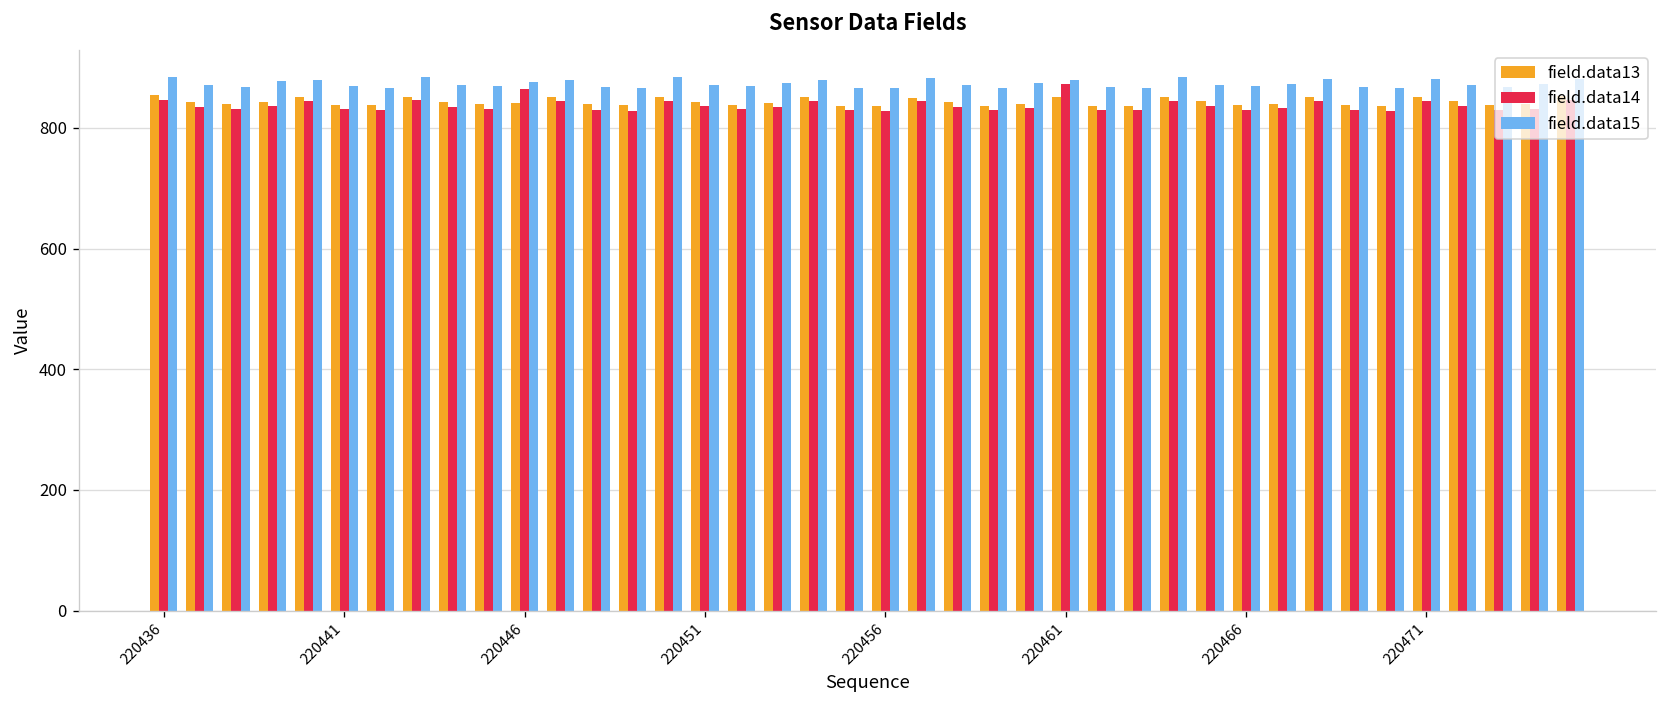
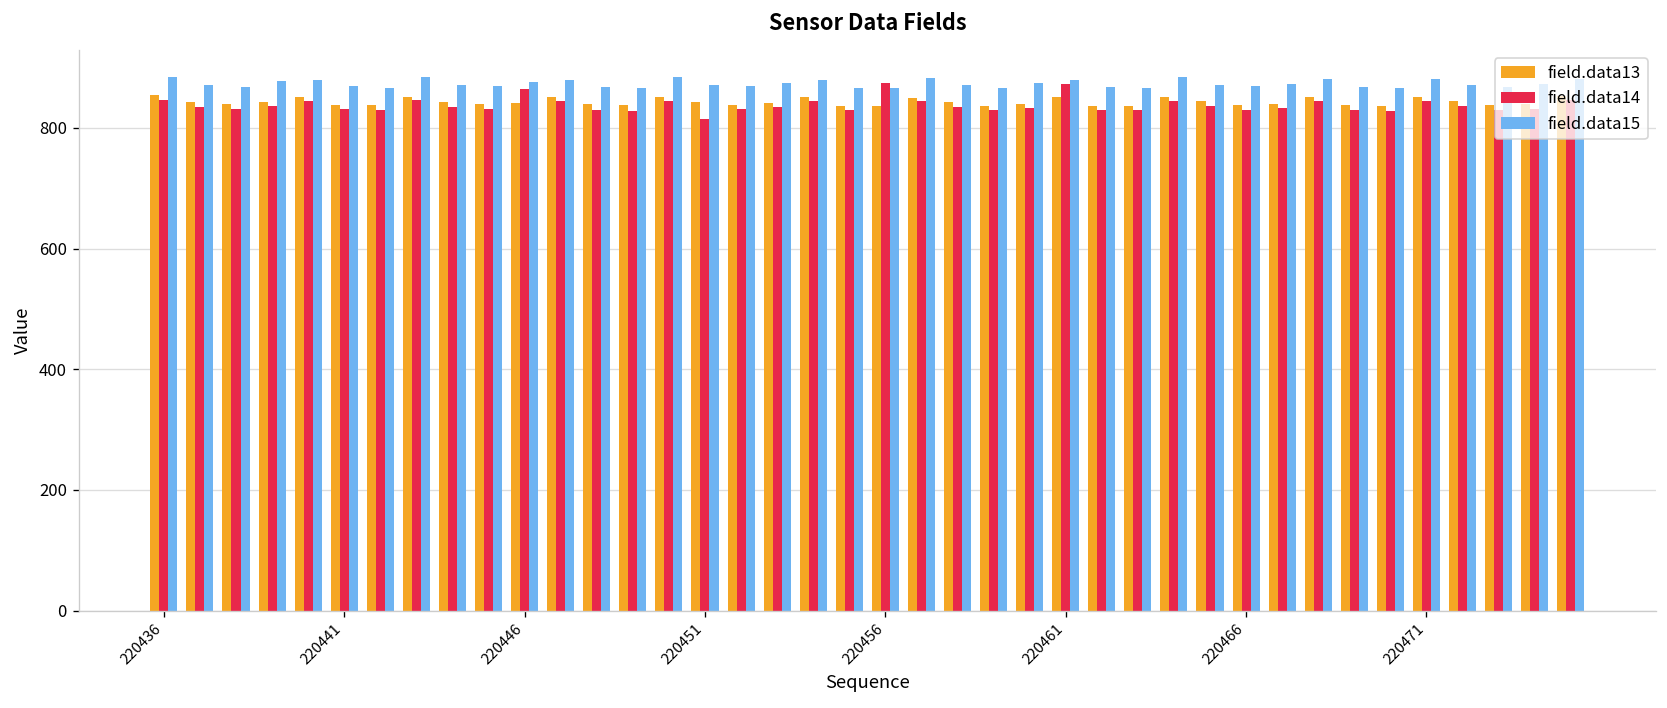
  {
    "field.data14": {
      "220436": 850,
      "220441": 830,
      "220446": 870,
-     "220451": 840,
-     "220456": 830,
+     "220451": 820,
+     "220456": 880,
      "220461": 870,
      "220466": 830,
      "220471": 840
    }
  }
